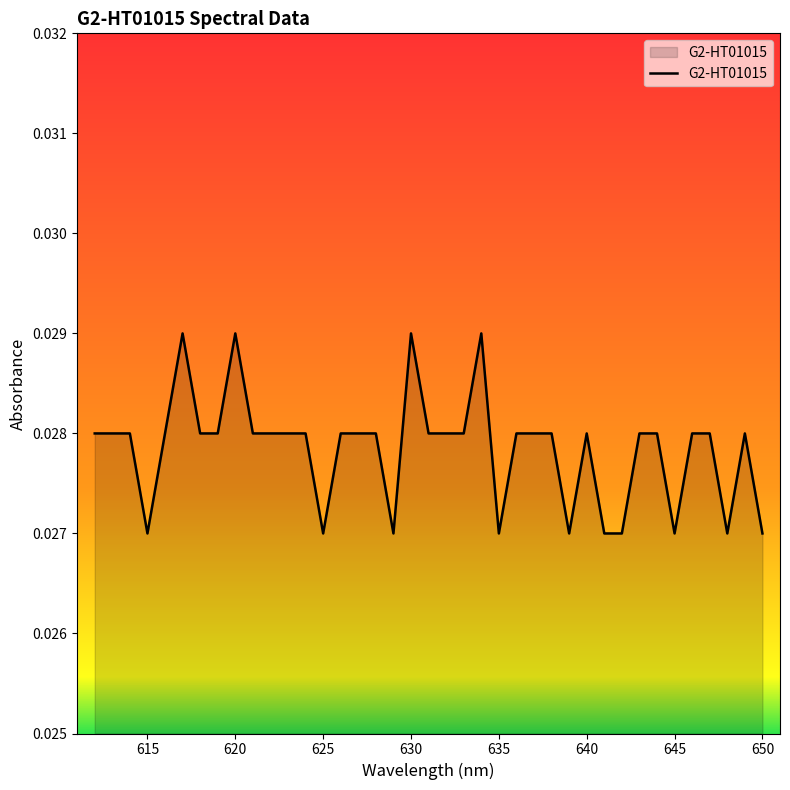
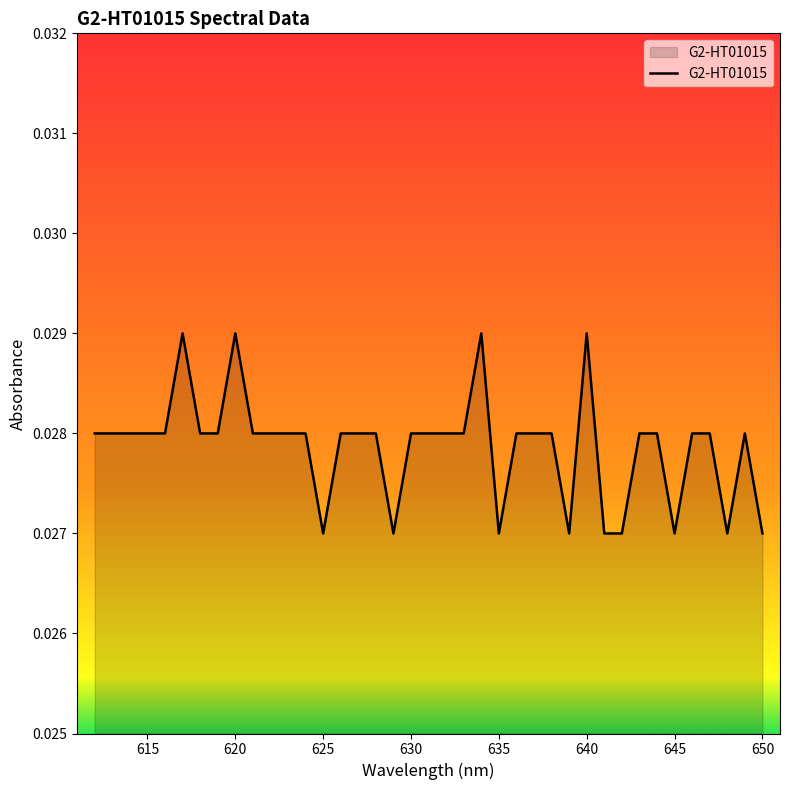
  {
-   "615": 0.027,
+   "615": 0.028,
    "620": 0.029,
    "625": 0.027,
-   "630": 0.029,
+   "630": 0.028,
    "635": 0.027,
-   "640": 0.028,
+   "640": 0.029,
    "645": 0.027,
    "650": 0.027
  }
